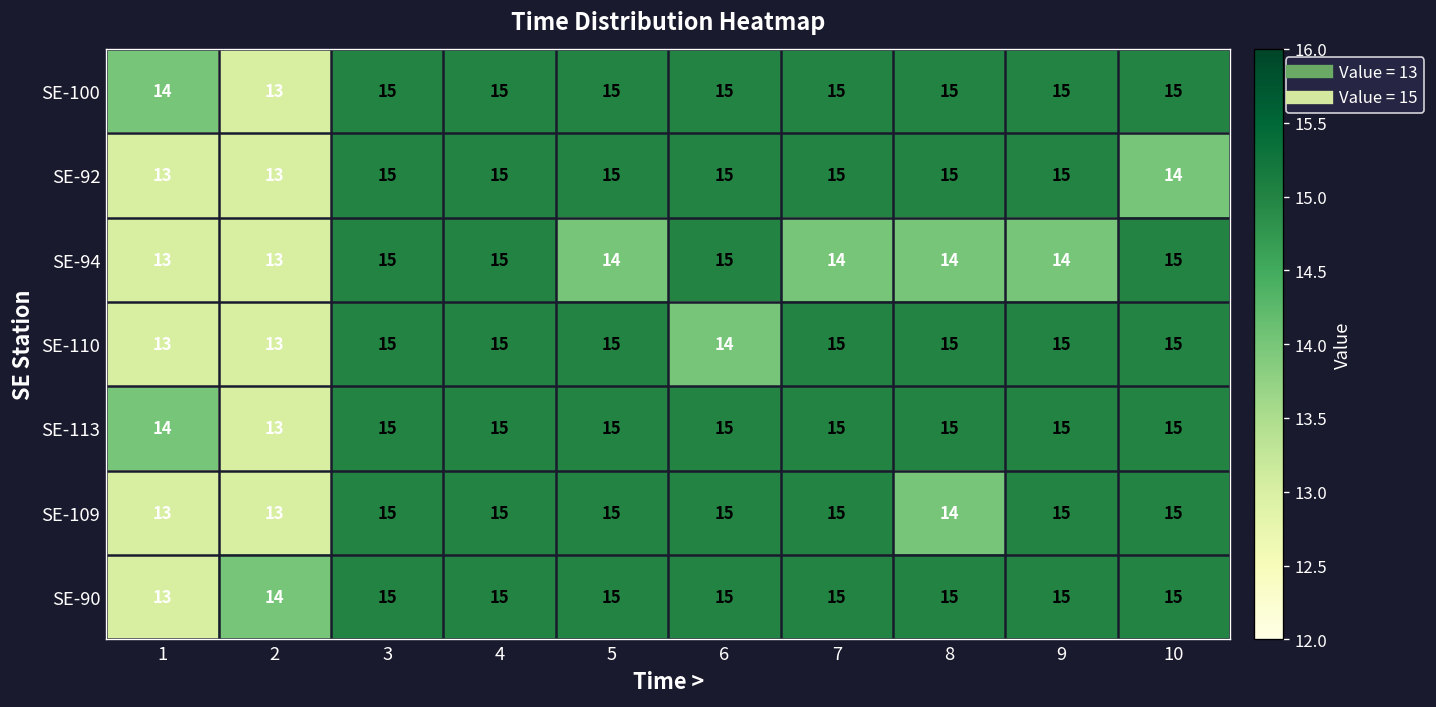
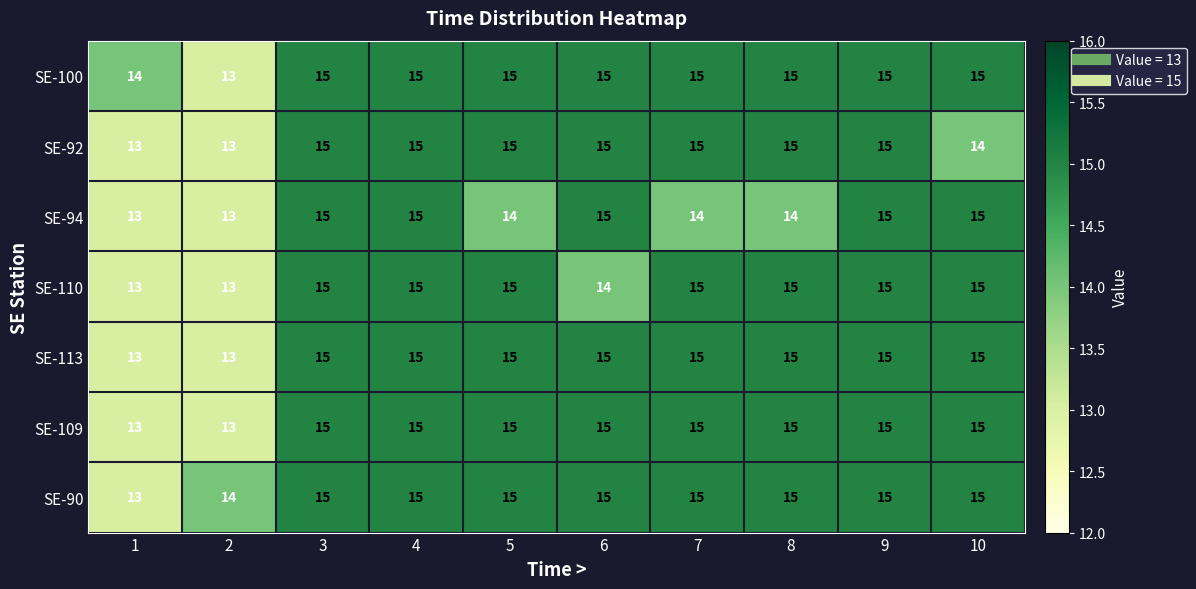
  {
    "SE-100": {
      "1": 14,
      "2": 13,
      "3": 15,
      "4": 15,
      "5": 15,
      "6": 15,
      "7": 15,
      "8": 15,
      "9": 15,
      "10": 15
    },
    "SE-92": {
      "1": 13,
      "2": 13,
      "3": 15,
      "4": 15,
      "5": 15,
      "6": 15,
      "7": 15,
      "8": 15,
      "9": 15,
      "10": 14
    },
    "SE-94": {
      "1": 13,
      "2": 13,
      "3": 15,
      "4": 15,
      "5": 14,
      "6": 15,
      "7": 14,
      "8": 14,
-     "9": 14,
+     "9": 15,
      "10": 15
    },
    "SE-110": {
      "1": 13,
      "2": 13,
      "3": 15,
      "4": 15,
      "5": 15,
      "6": 14,
      "7": 15,
      "8": 15,
      "9": 15,
      "10": 15
    },
    "SE-113": {
-     "1": 14,
+     "1": 13,
      "2": 13,
      "3": 15,
      "4": 15,
      "5": 15,
      "6": 15,
      "7": 15,
      "8": 15,
      "9": 15,
      "10": 15
    },
    "SE-109": {
      "1": 13,
      "2": 13,
      "3": 15,
      "4": 15,
      "5": 15,
      "6": 15,
      "7": 15,
-     "8": 14,
+     "8": 15,
      "9": 15,
      "10": 15
    },
    "SE-90": {
      "1": 13,
      "2": 14,
      "3": 15,
      "4": 15,
      "5": 15,
      "6": 15,
      "7": 15,
      "8": 15,
      "9": 15,
      "10": 15
    }
  }
